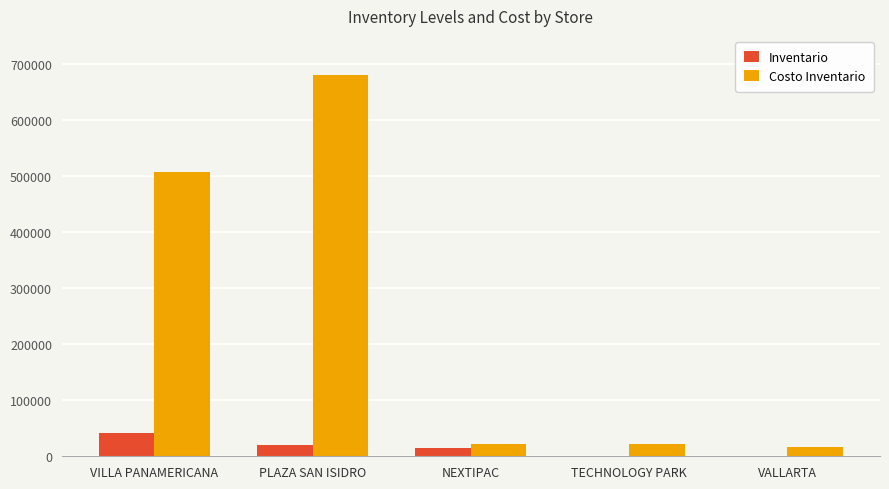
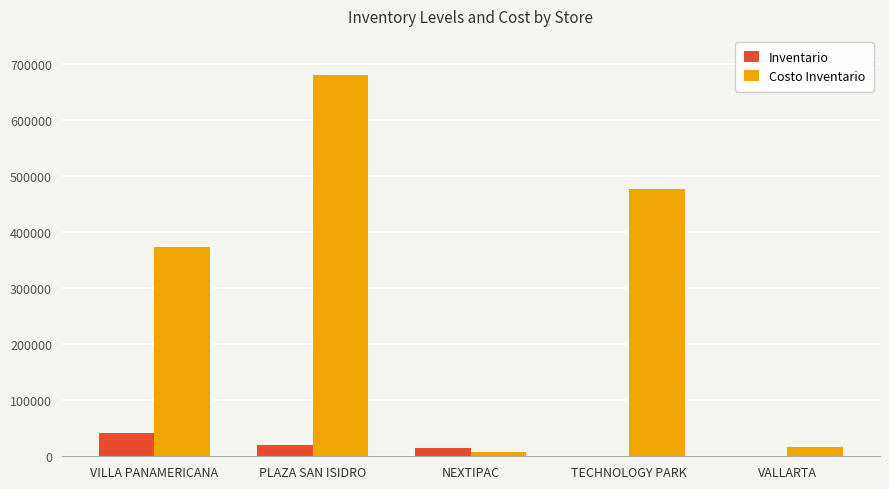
  {
    "Inventario": {
      "VILLA PANAMERICANA": 40000,
      "PLAZA SAN ISIDRO": 20000,
      "NEXTIPAC": 20000
    },
    "Costo Inventario": {
-     "VILLA PANAMERICANA": 510000,
+     "VILLA PANAMERICANA": 370000,
      "PLAZA SAN ISIDRO": 680000,
-     "NEXTIPAC": 20000,
-     "TECHNOLOGY PARK": 20000,
+     "NEXTIPAC": 10000,
+     "TECHNOLOGY PARK": 480000,
      "VALLARTA": 20000
    }
  }
